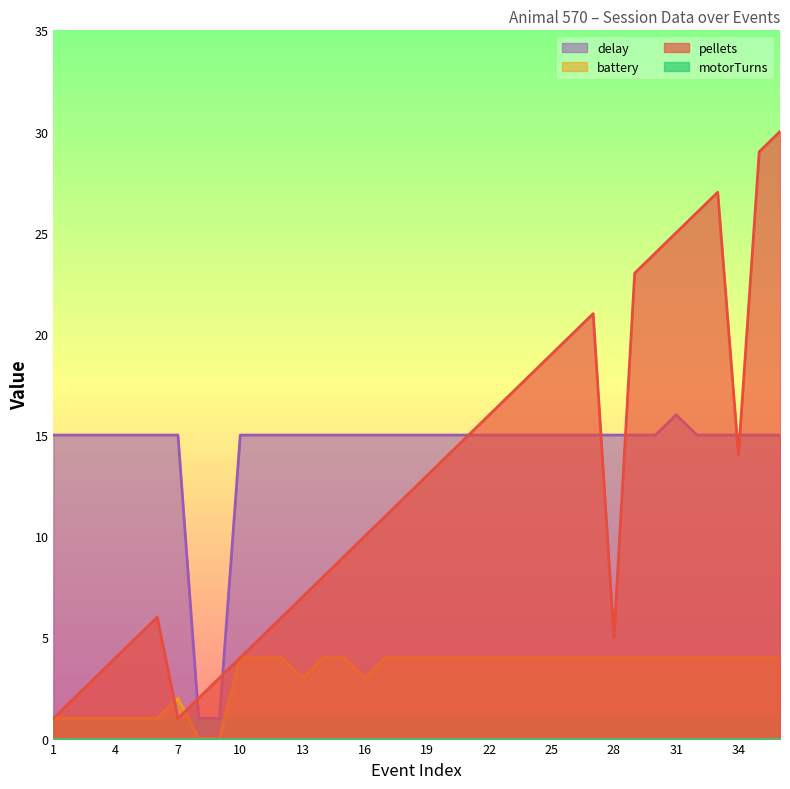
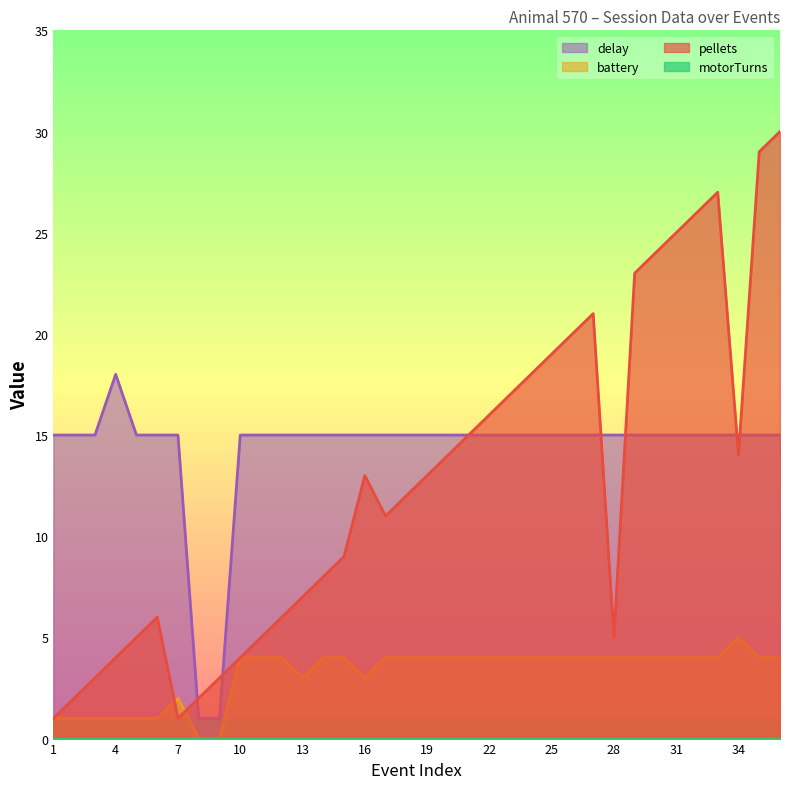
  {
    "delay": {
      "1": 15,
-     "4": 15,
+     "4": 18,
      "7": 15,
      "10": 15,
      "13": 15,
      "16": 15,
      "19": 15,
      "22": 15,
      "25": 15,
      "28": 15,
-     "31": 16,
+     "31": 15,
      "34": 15
    },
    "battery": {
      "7": 2,
      "13": 3,
      "16": 3,
      "19": 4,
      "22": 4,
      "25": 4,
      "28": 4,
      "31": 4,
-     "34": 4
+     "34": 5
    },
    "pellets": {
      "4": 4,
      "13": 7,
-     "16": 10,
+     "16": 13,
      "19": 13,
      "22": 16,
      "25": 19,
      "28": 5,
      "31": 25,
      "34": 14
    }
  }
